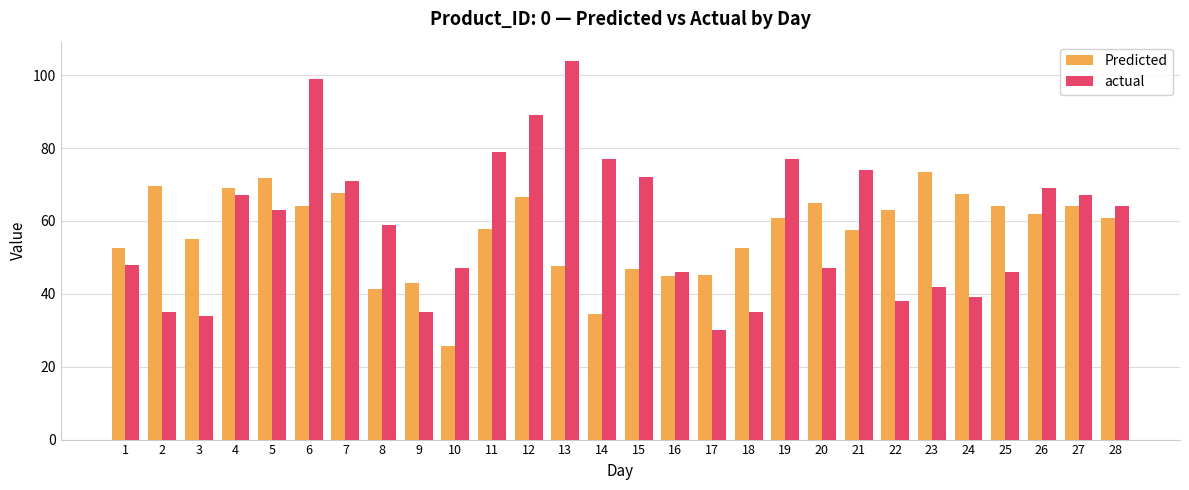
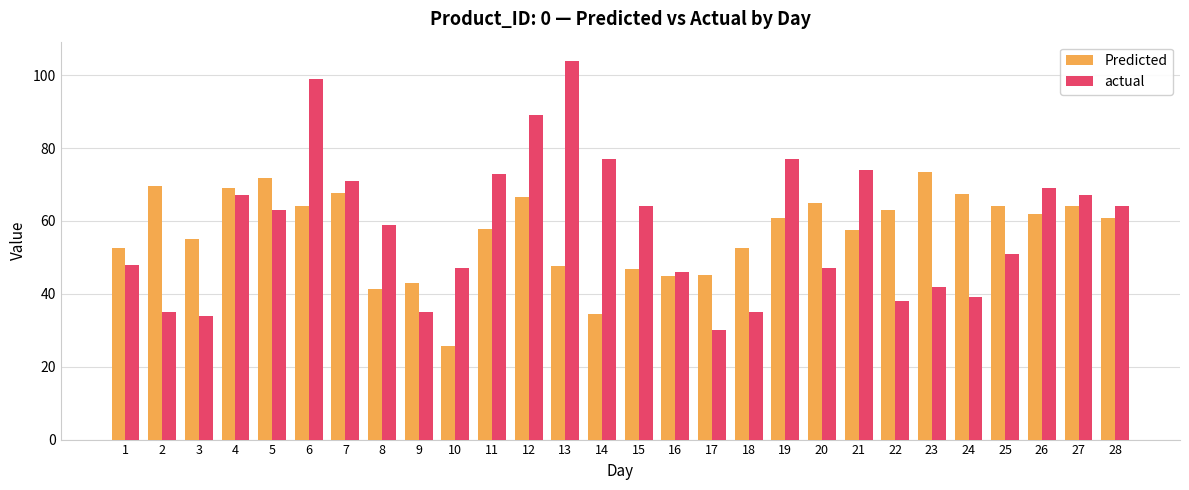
  {
    "Predicted": {
      "1": 53,
      "2": 70,
      "3": 55,
      "4": 69,
      "5": 72,
      "6": 64,
      "7": 68,
      "8": 41,
      "9": 43,
      "10": 26,
      "11": 58,
      "12": 66,
      "13": 48,
      "14": 34,
      "15": 47,
      "16": 45,
      "17": 45,
      "18": 53,
      "19": 61,
      "20": 65,
      "21": 58,
      "22": 63,
      "23": 74,
      "24": 67,
      "25": 64,
      "26": 62,
      "27": 64,
      "28": 61
    },
    "actual": {
      "1": 48,
      "2": 35,
      "3": 34,
      "4": 67,
      "5": 63,
      "6": 99,
      "7": 71,
      "8": 59,
      "9": 35,
      "10": 47,
-     "11": 79,
+     "11": 73,
      "12": 89,
      "13": 104,
      "14": 77,
-     "15": 72,
+     "15": 64,
      "16": 46,
      "17": 30,
      "18": 35,
      "19": 77,
      "20": 47,
      "21": 74,
      "22": 38,
      "23": 42,
      "24": 39,
-     "25": 46,
+     "25": 51,
      "26": 69,
      "27": 67,
      "28": 64
    }
  }
